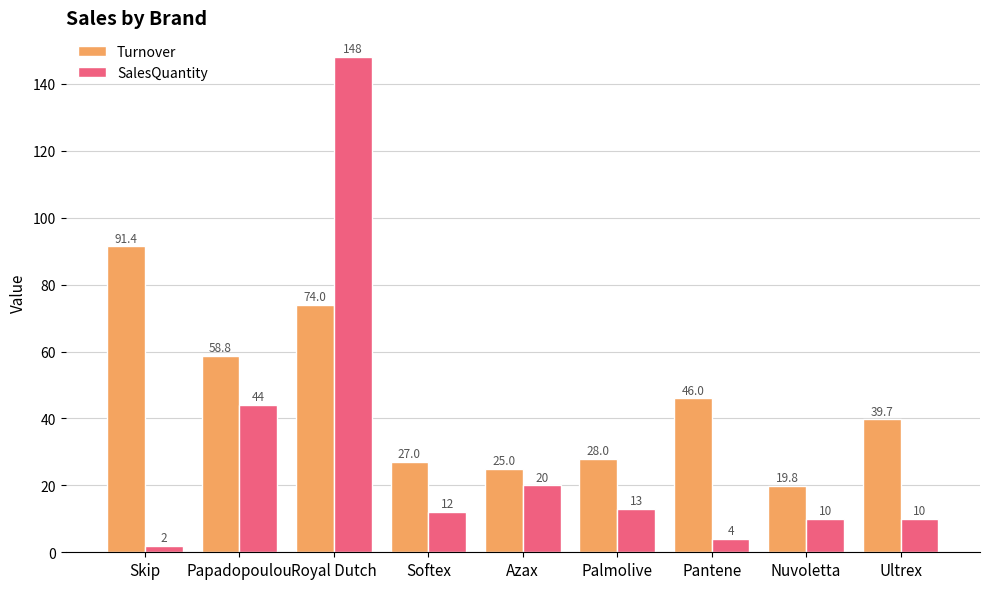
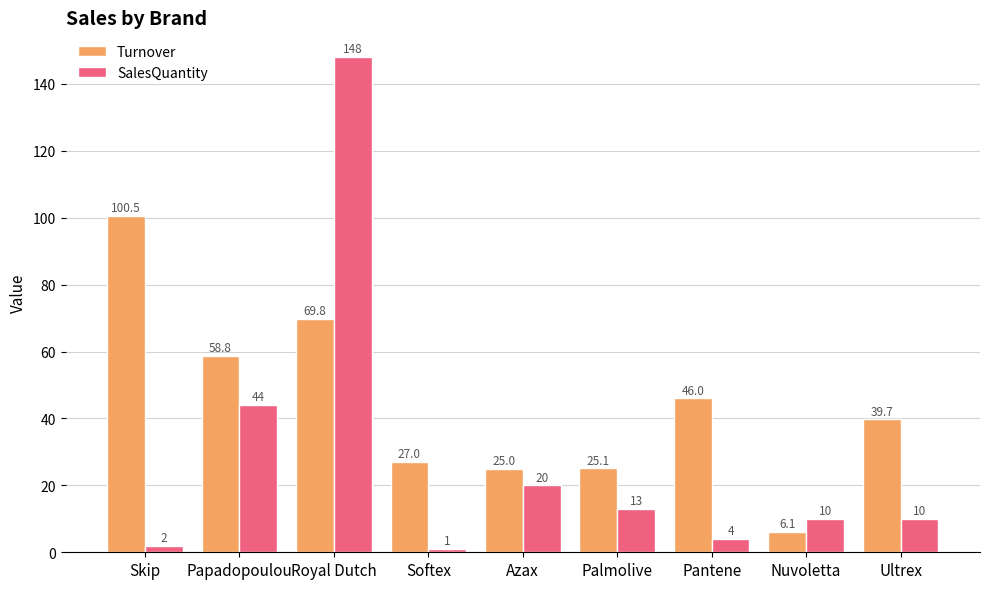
  {
    "Turnover": {
-     "Skip": 91.4,
+     "Skip": 100.5,
      "Papadopoulou": 58.8,
-     "Royal Dutch": 74.0,
+     "Royal Dutch": 69.8,
      "Softex": 27.0,
      "Azax": 25.0,
-     "Palmolive": 28.0,
+     "Palmolive": 25.1,
      "Pantene": 46.0,
-     "Nuvoletta": 19.8,
+     "Nuvoletta": 6.1,
      "Ultrex": 39.7
    },
    "SalesQuantity": {
      "Skip": 2,
      "Papadopoulou": 44,
      "Royal Dutch": 148,
-     "Softex": 12,
+     "Softex": 1,
      "Azax": 20,
      "Palmolive": 13,
      "Pantene": 4,
      "Nuvoletta": 10,
      "Ultrex": 10
    }
  }
